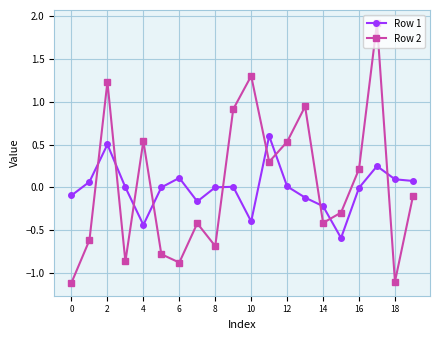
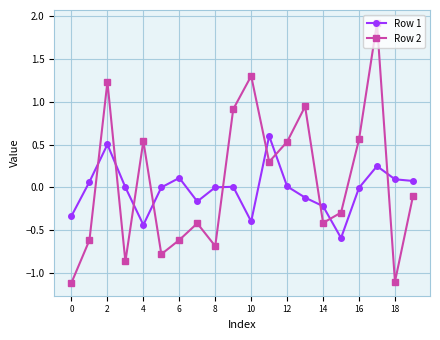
  {
    "Row 1": {
-     "0": -0.1,
+     "0": -0.3,
      "2": 0.5,
      "4": -0.4,
      "6": 0.1,
      "8": 0.0,
      "10": -0.4,
      "12": 0.0,
      "14": -0.2,
      "16": 0.0,
      "18": 0.1
    },
    "Row 2": {
      "0": -1.1,
      "2": 1.2,
      "4": 0.5,
-     "6": -0.9,
+     "6": -0.6,
      "8": -0.7,
      "10": 1.3,
      "12": 0.5,
      "14": -0.4,
-     "16": 0.2,
+     "16": 0.6,
      "18": -1.1
    }
  }
